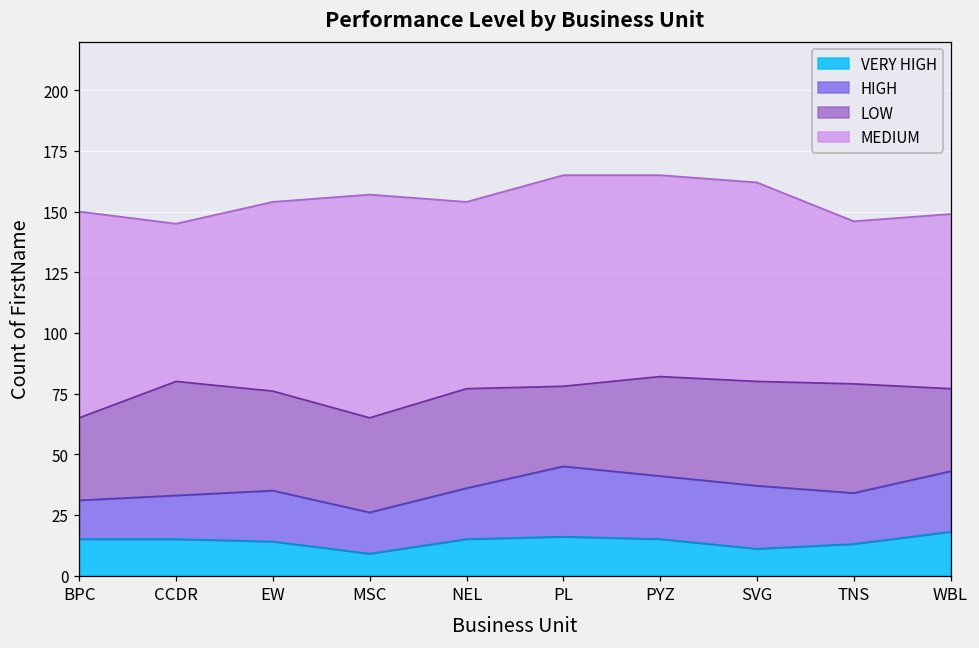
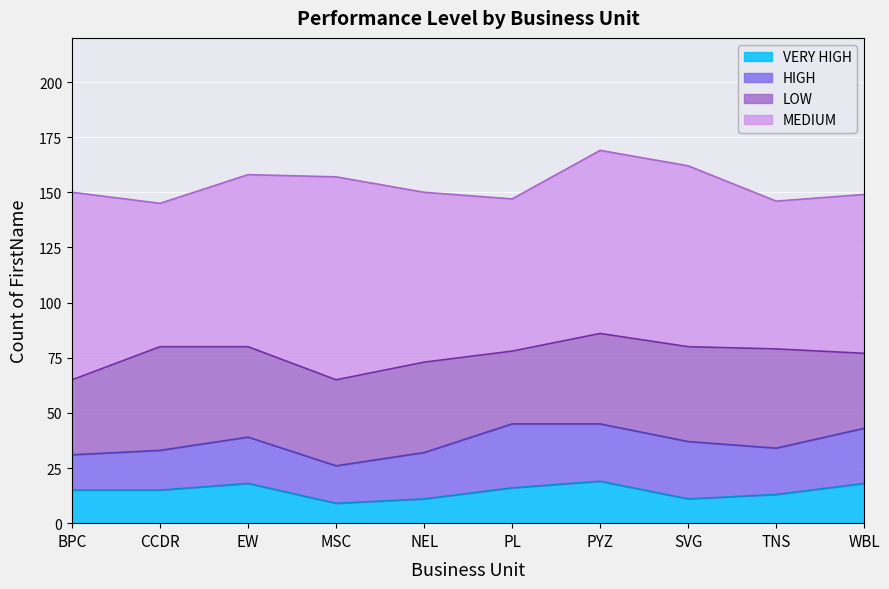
  {
    "VERY HIGH": {
      "BPC": 15,
      "CCDR": 15,
-     "EW": 14,
+     "EW": 18,
      "MSC": 9,
-     "NEL": 15,
+     "NEL": 11,
      "PL": 16,
-     "PYZ": 15,
+     "PYZ": 19,
      "SVG": 11,
      "TNS": 13,
      "WBL": 18
    },
    "MEDIUM": {
      "BPC": 85,
      "CCDR": 65,
      "EW": 78,
      "MSC": 92,
      "NEL": 77,
-     "PL": 87,
+     "PL": 69,
      "PYZ": 83,
      "SVG": 82,
      "TNS": 67,
      "WBL": 72
    }
  }
